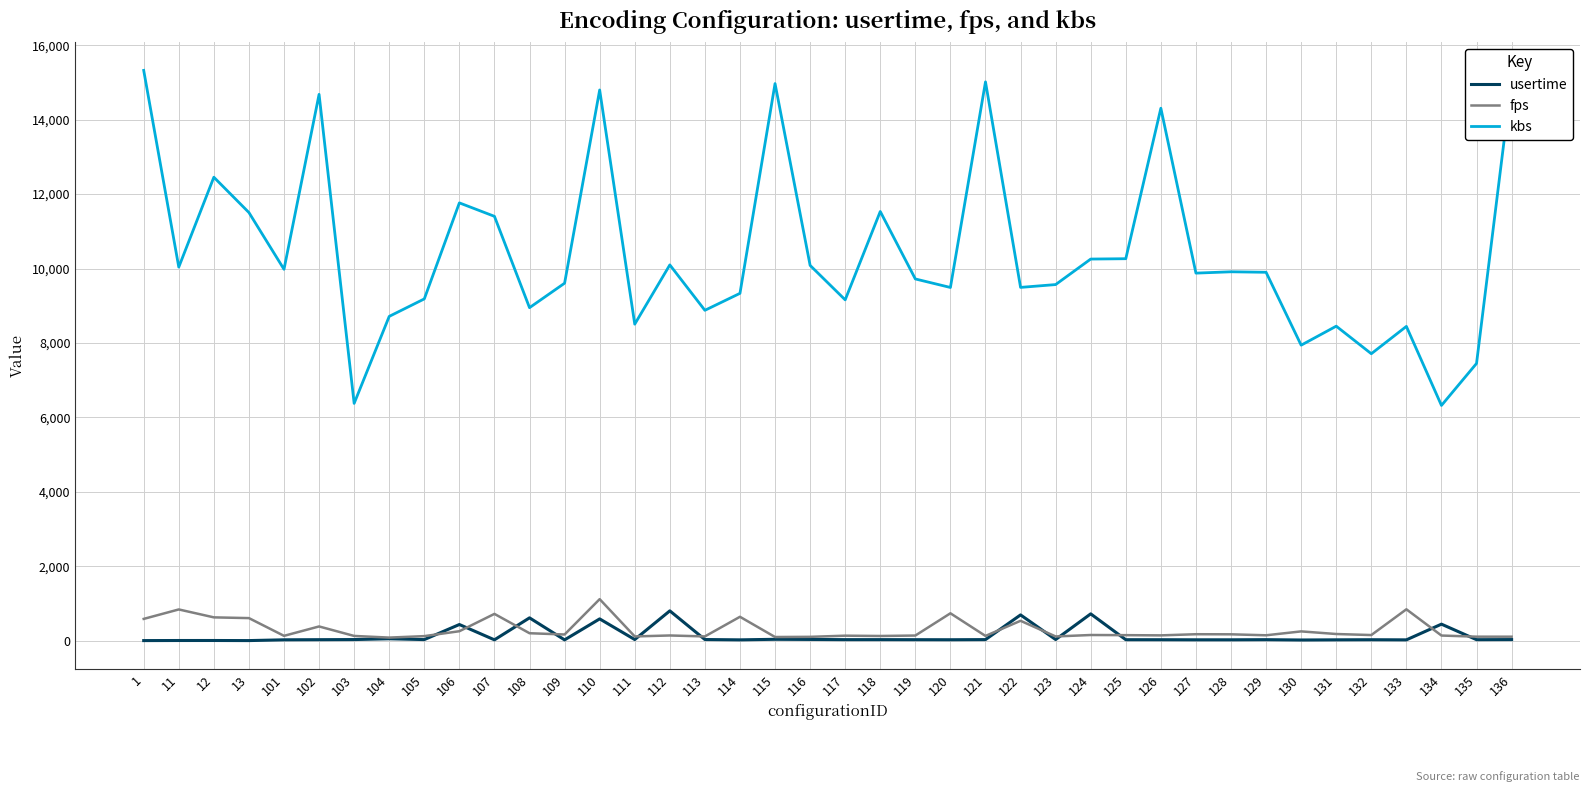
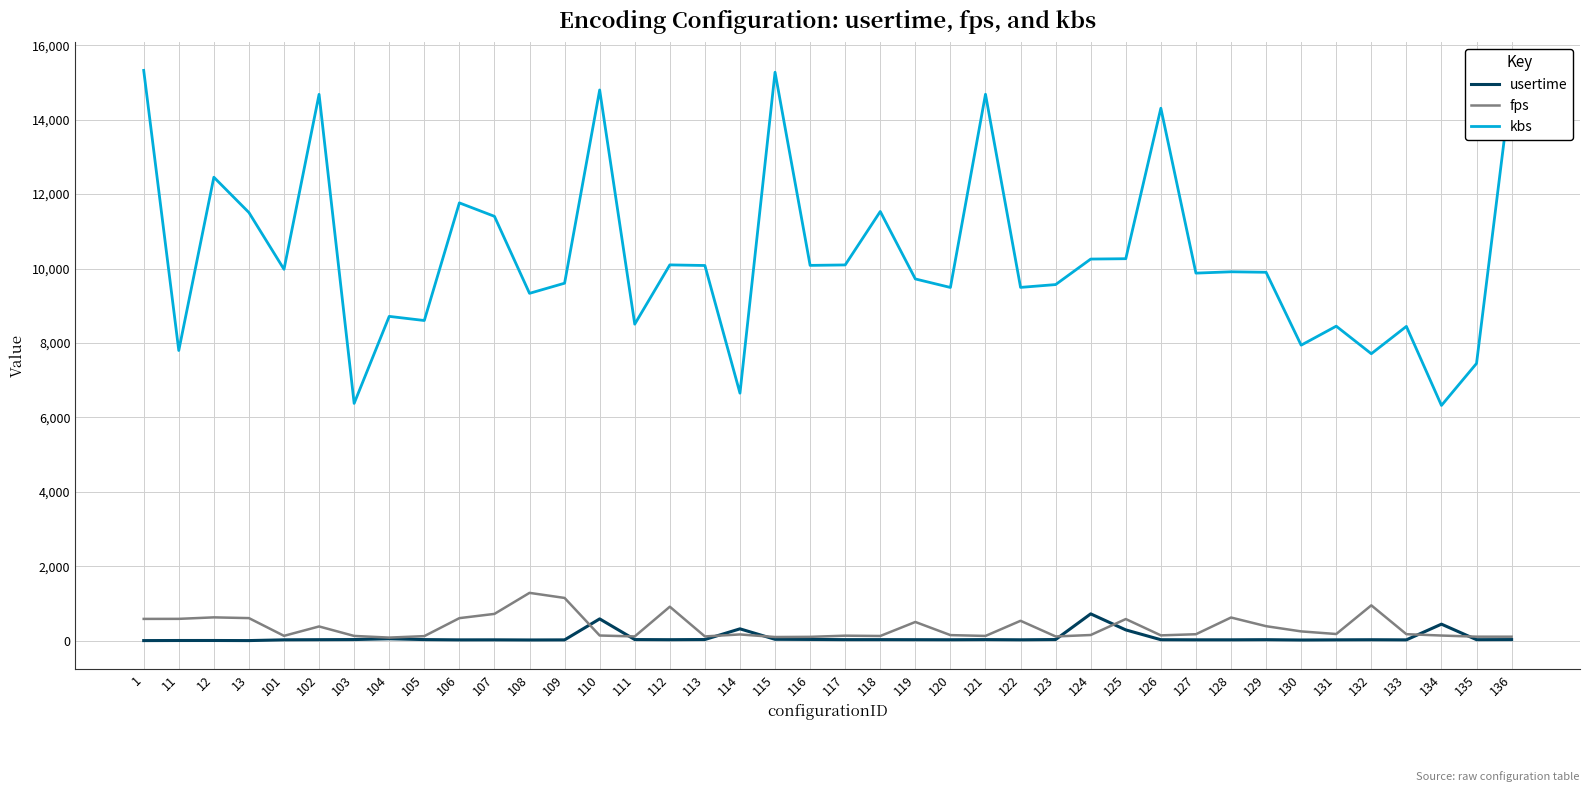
  {
    "usertime": {
      "1": "0",
      "11": "0",
      "12": "0",
      "13": "0",
      "101": "0",
      "102": "0",
      "103": "0",
      "105": "0",
-     "106": "400",
+     "106": "0",
      "107": "0",
-     "108": "600",
+     "108": "0",
      "109": "0",
      "110": "600",
      "111": "0",
-     "112": "800",
+     "112": "0",
      "113": "0",
-     "114": "0",
+     "114": "300",
      "116": "0",
      "117": "0",
      "118": "0",
      "119": "0",
      "120": "0",
      "121": "0",
-     "122": "700",
+     "122": "0",
      "123": "0",
      "124": "700",
-     "125": "0",
+     "125": "300",
      "126": "0",
      "127": "0",
      "128": "0",
      "129": "0",
      "130": "0",
      "131": "0",
      "132": "0",
      "133": "0",
      "134": "400",
      "135": "0",
      "136": "0"
    },
    "fps": {
      "1": "600",
-     "11": "800",
+     "11": "600",
      "12": "600",
      "13": "600",
      "101": "100",
      "102": "400",
      "103": "100",
      "105": "100",
-     "106": "300",
+     "106": "600",
      "107": "700",
-     "108": "200",
-     "109": "200",
-     "110": "1,100",
+     "108": "1,300",
+     "109": "1,200",
+     "110": "100",
      "111": "100",
-     "112": "100",
+     "112": "900",
      "113": "100",
-     "114": "600",
+     "114": "200",
      "116": "100",
      "117": "100",
      "118": "100",
-     "119": "100",
-     "120": "700",
+     "119": "500",
+     "120": "200",
      "121": "100",
      "122": "500",
      "123": "100",
      "124": "200",
-     "125": "200",
+     "125": "600",
      "126": "100",
      "127": "200",
-     "128": "200",
-     "129": "100",
+     "128": "600",
+     "129": "400",
      "130": "300",
      "131": "200",
-     "132": "200",
-     "133": "800",
+     "132": "1,000",
+     "133": "200",
      "134": "100",
      "135": "100",
      "136": "100"
    },
    "kbs": {
      "1": "15,300",
-     "11": "10,000",
+     "11": "7,800",
      "12": "12,500",
      "13": "11,500",
      "101": "10,000",
      "102": "14,700",
      "103": "6,400",
      "104": "8,700",
-     "105": "9,200",
+     "105": "8,600",
      "106": "11,800",
      "107": "11,400",
-     "108": "8,900",
+     "108": "9,300",
      "109": "9,600",
      "110": "14,800",
      "111": "8,500",
      "112": "10,100",
-     "113": "8,900",
-     "114": "9,300",
-     "115": "15,000",
+     "113": "10,100",
+     "114": "6,700",
+     "115": "15,300",
      "116": "10,100",
-     "117": "9,200",
+     "117": "10,100",
      "118": "11,500",
      "119": "9,700",
      "120": "9,500",
-     "121": "15,000",
+     "121": "14,700",
      "122": "9,500",
      "123": "9,600",
      "124": "10,300",
      "125": "10,300",
      "126": "14,300",
      "127": "9,900",
      "128": "9,900",
      "129": "9,900",
      "130": "7,900",
      "131": "8,500",
      "132": "7,700",
      "133": "8,400",
      "134": "6,300",
      "135": "7,500"
    }
  }
